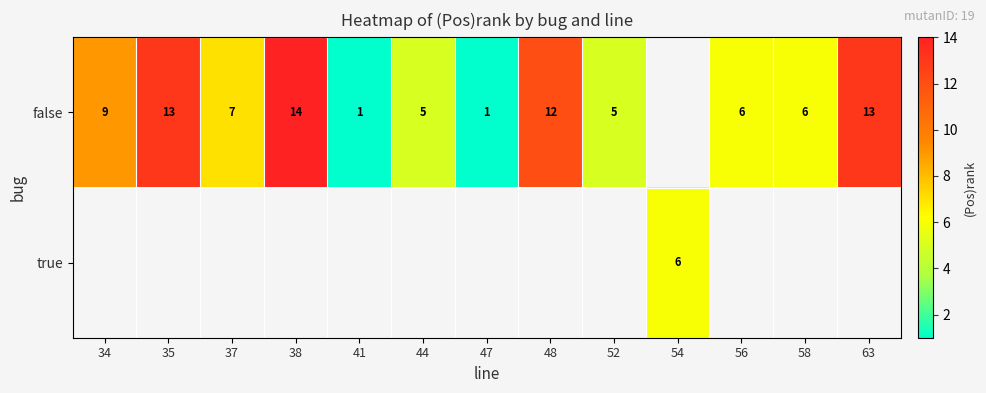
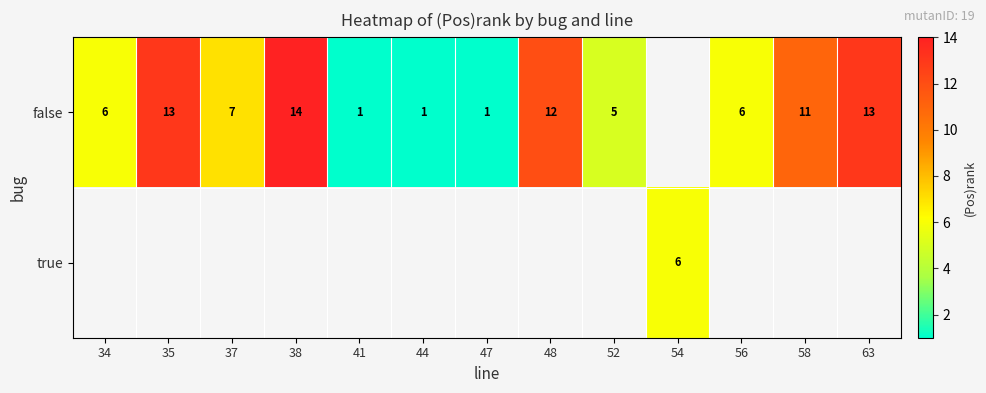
  {
    "false": {
-     "34": 9,
+     "34": 6,
      "35": 13,
      "37": 7,
      "38": 14,
      "41": 1,
-     "44": 5,
+     "44": 1,
      "47": 1,
      "48": 12,
      "52": 5,
      "56": 6,
-     "58": 6,
+     "58": 11,
      "63": 13
    },
    "true": {
      "54": 6
    }
  }
